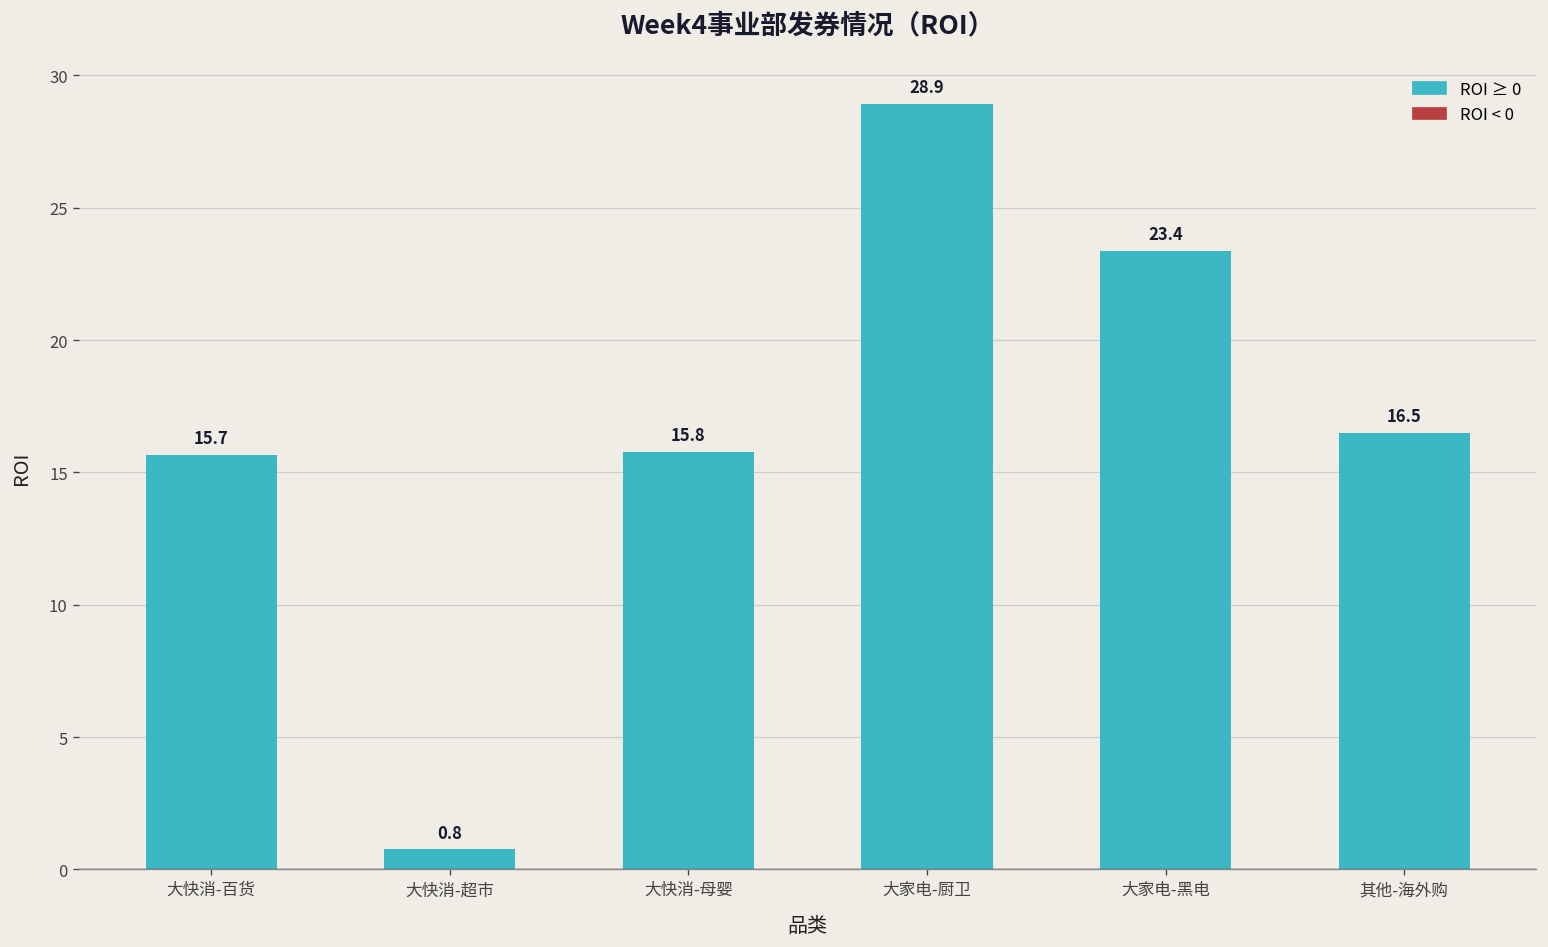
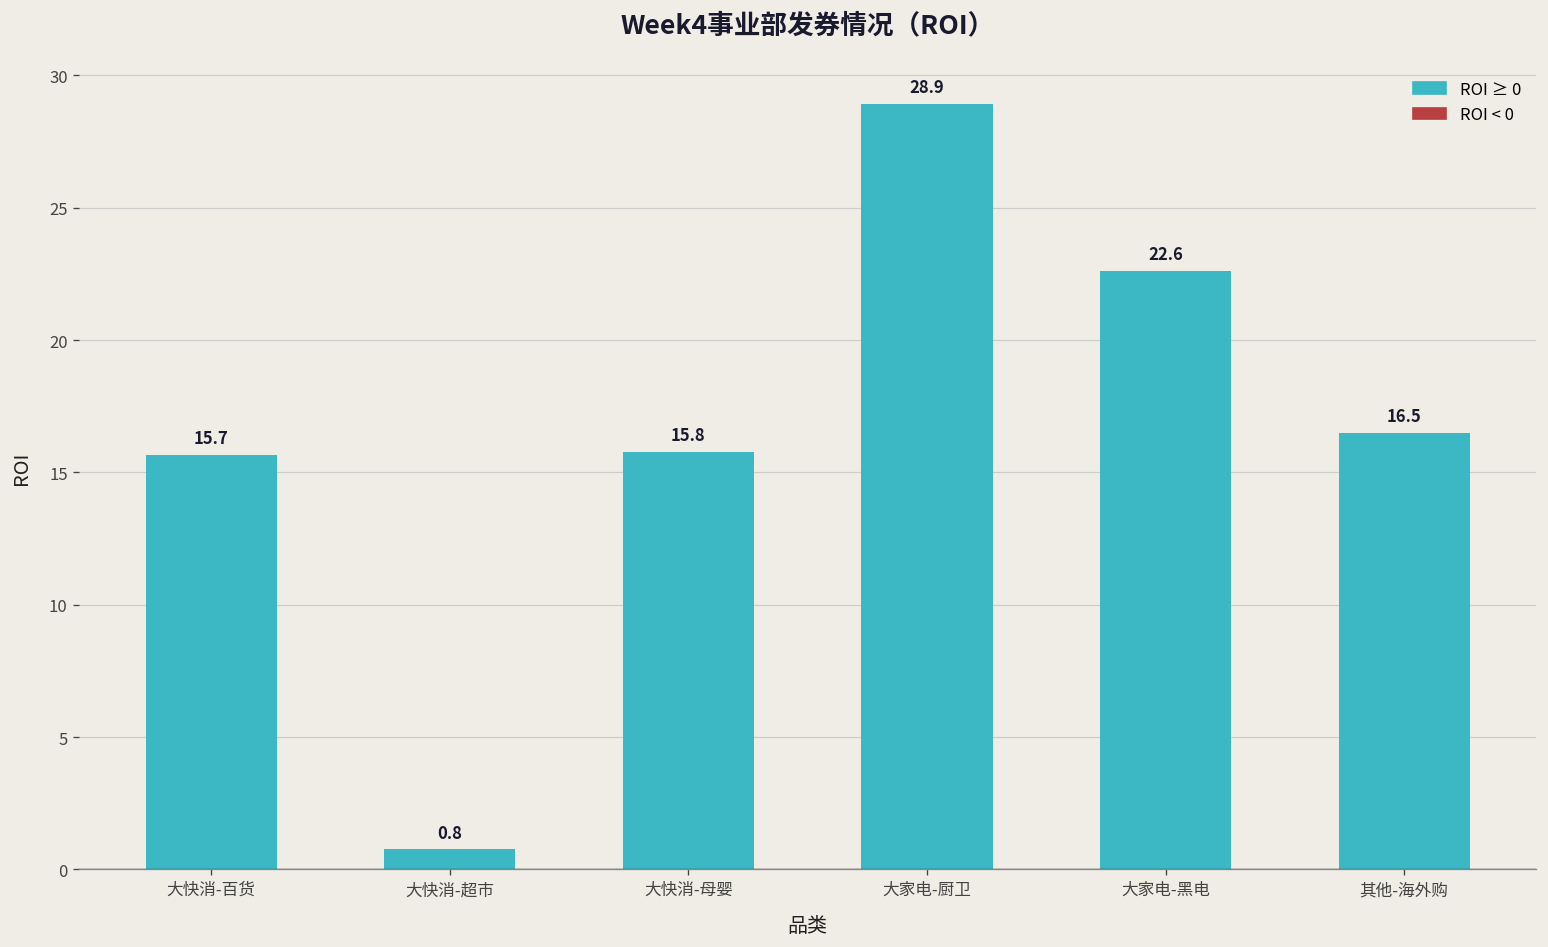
  {
    "大快消-百货": 15.7,
    "大快消-超市": 0.8,
    "大快消-母婴": 15.8,
    "大家电-厨卫": 28.9,
-   "大家电-黑电": 23.4,
+   "大家电-黑电": 22.6,
    "其他-海外购": 16.5
  }
